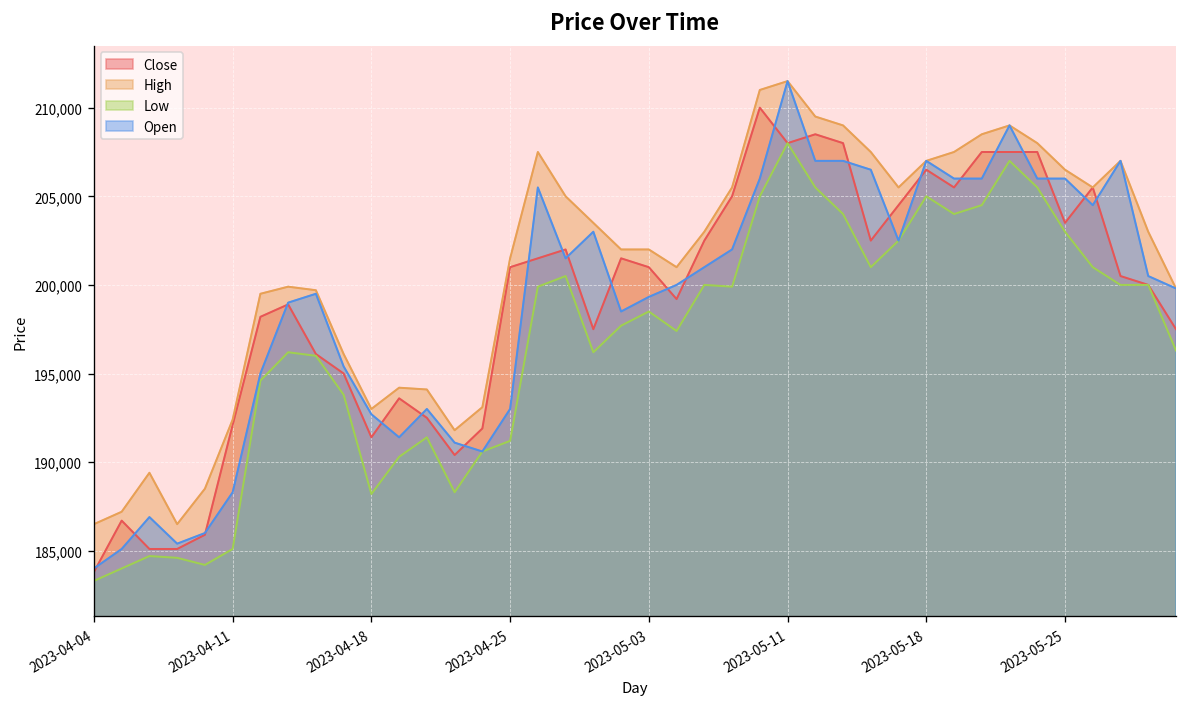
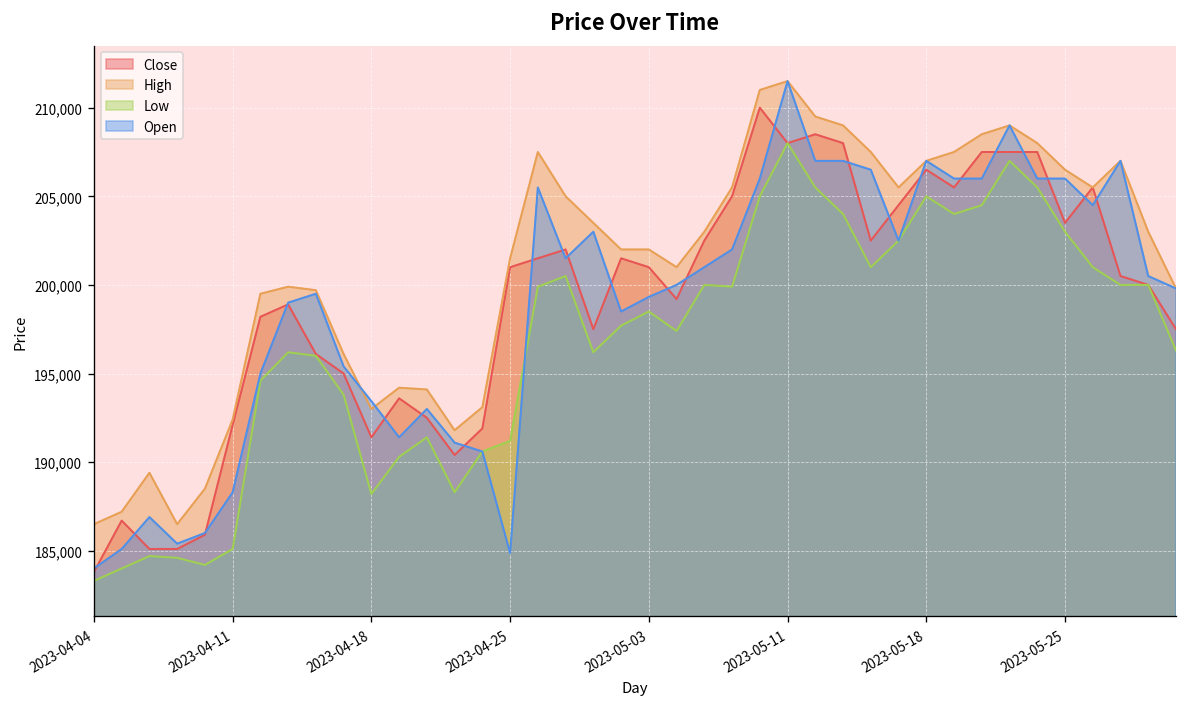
  {
    "Open": {
      "2023-04-04": "184,000",
      "2023-04-11": "188,300",
-     "2023-04-18": "192,700",
-     "2023-04-25": "193,000",
+     "2023-04-18": "193,400",
+     "2023-04-25": "184,900",
      "2023-05-03": "199,300",
      "2023-05-25": "206,000"
    }
  }
